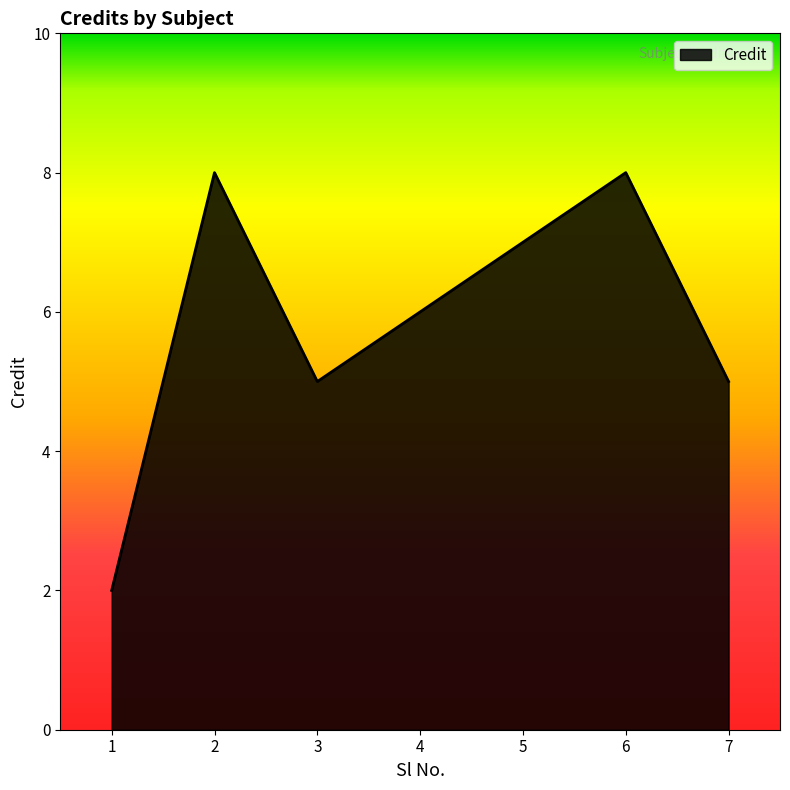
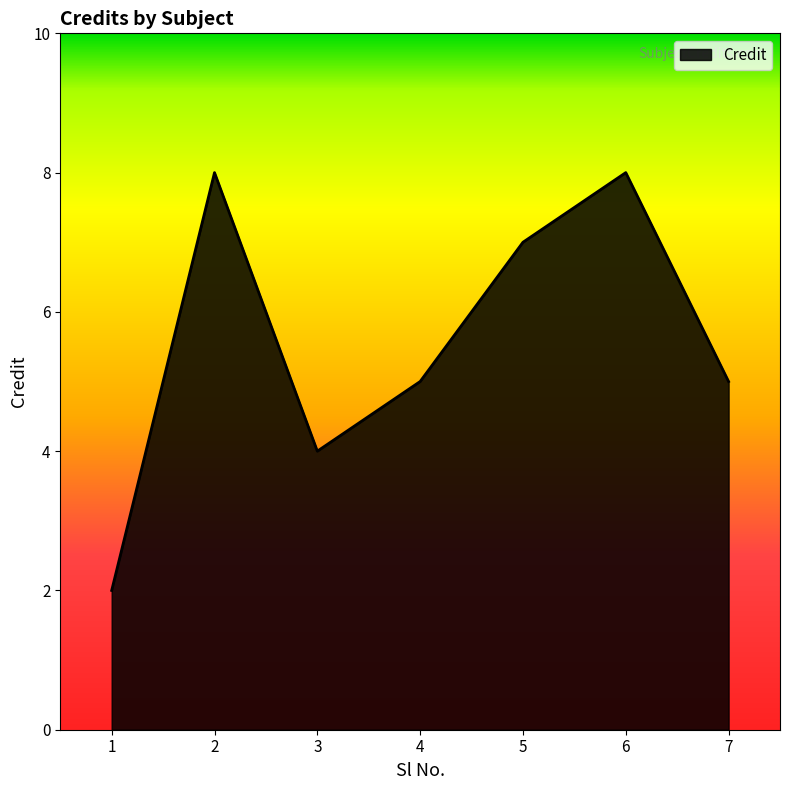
  {
    "1": 2,
    "2": 8,
-   "3": 5,
-   "4": 6,
+   "3": 4,
+   "4": 5,
    "5": 7,
    "6": 8,
    "7": 5
  }
